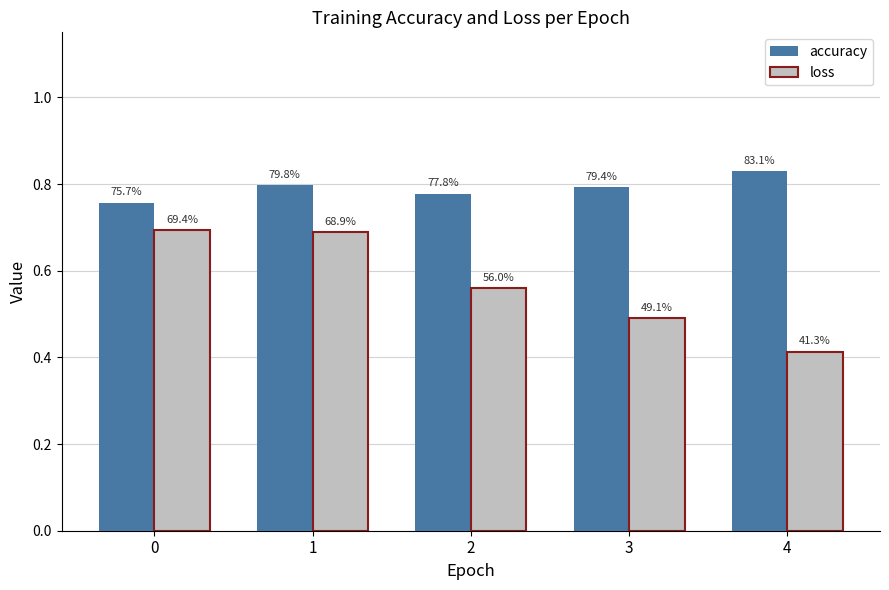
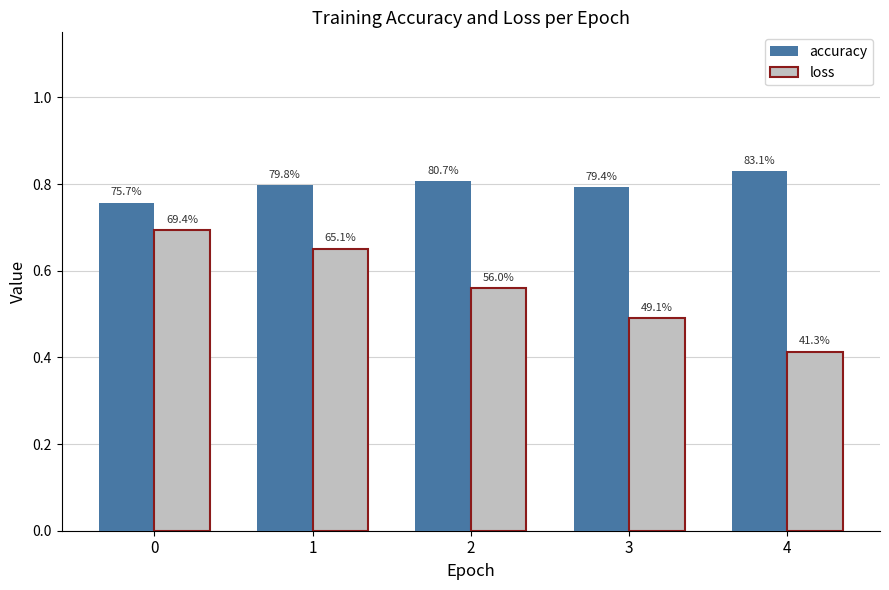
  {
    "accuracy": {
      "0": "75.7%",
      "1": "79.8%",
-     "2": "77.8%",
+     "2": "80.7%",
      "3": "79.4%",
      "4": "83.1%"
    },
    "loss": {
      "0": "69.4%",
-     "1": "68.9%",
+     "1": "65.1%",
      "2": "56.0%",
      "3": "49.1%",
      "4": "41.3%"
    }
  }
